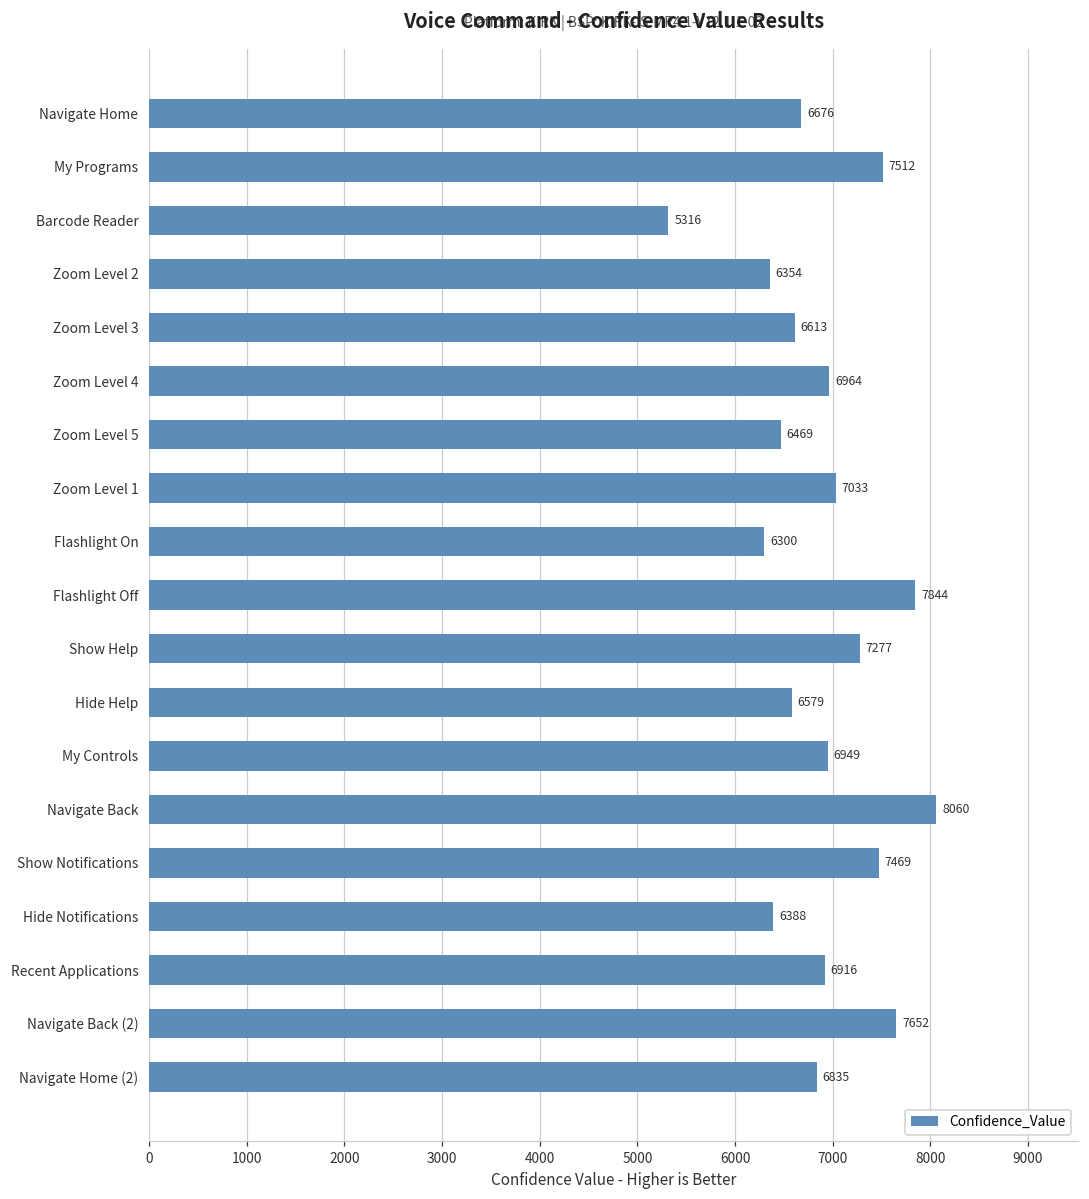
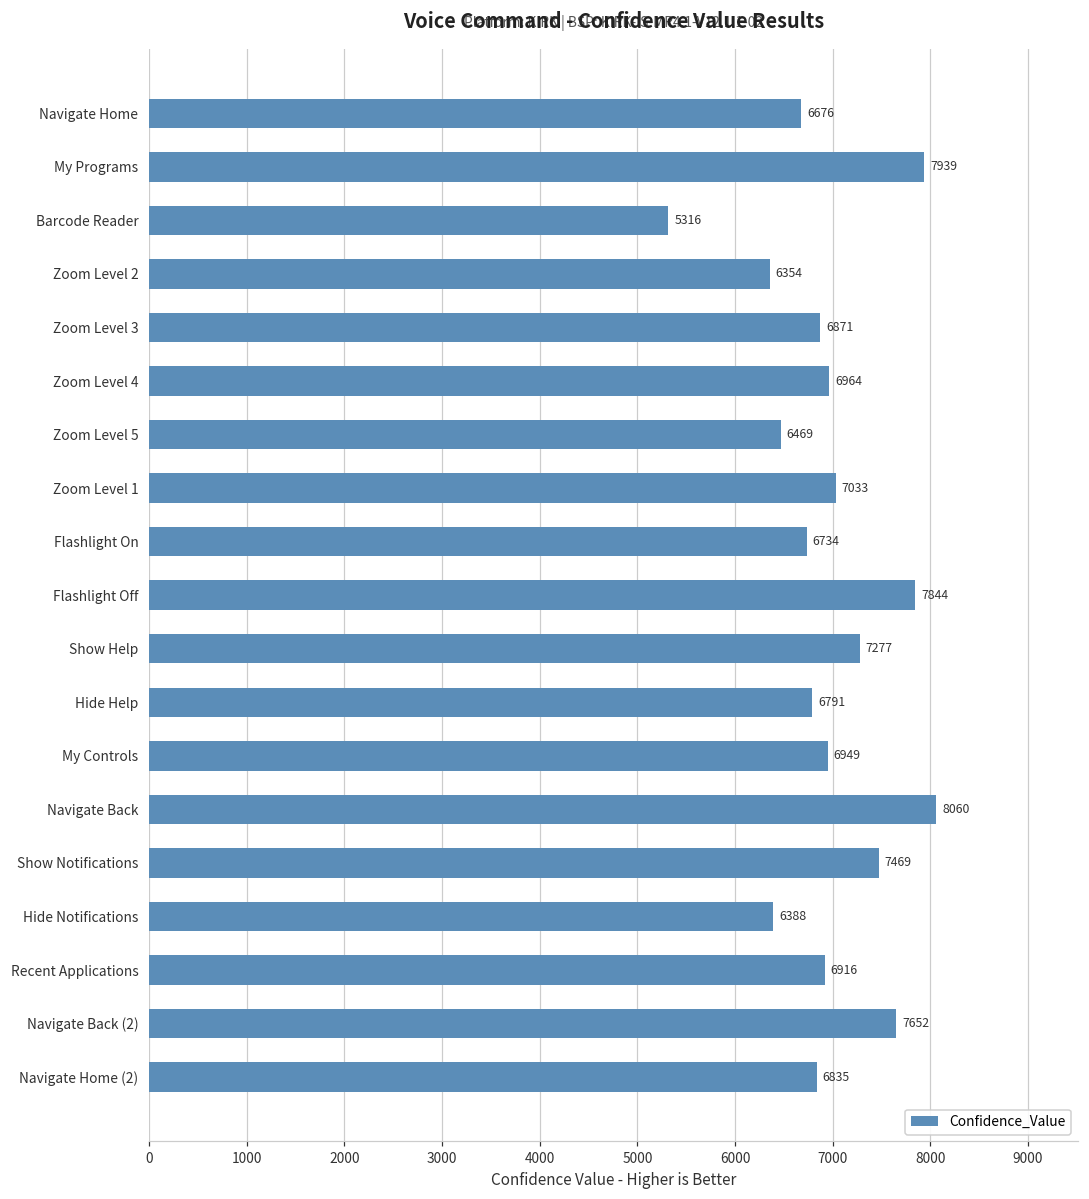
  {
    "Navigate Home": 6676,
-   "My Programs": 7512,
+   "My Programs": 7939,
    "Barcode Reader": 5316,
    "Zoom Level 2": 6354,
-   "Zoom Level 3": 6613,
+   "Zoom Level 3": 6871,
    "Zoom Level 4": 6964,
    "Zoom Level 5": 6469,
    "Zoom Level 1": 7033,
-   "Flashlight On": 6300,
+   "Flashlight On": 6734,
    "Flashlight Off": 7844,
    "Show Help": 7277,
-   "Hide Help": 6579,
+   "Hide Help": 6791,
    "My Controls": 6949,
    "Navigate Back": 8060,
    "Show Notifications": 7469,
    "Hide Notifications": 6388,
    "Recent Applications": 6916,
    "Navigate Back (2)": 7652,
    "Navigate Home (2)": 6835
  }
